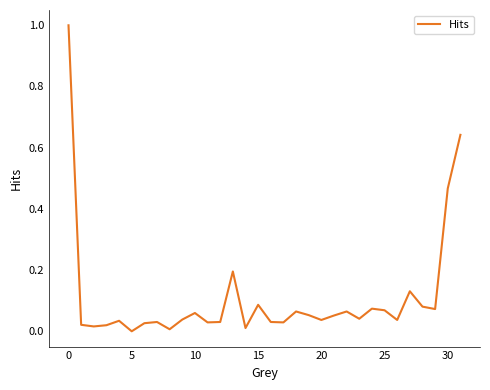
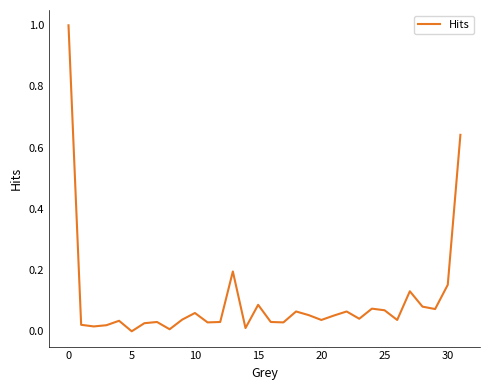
  {
    "0": 1.00,
    "5": 0.00,
    "10": 0.06,
    "15": 0.09,
    "20": 0.04,
    "25": 0.07,
-   "30": 0.47
+   "30": 0.15
  }
